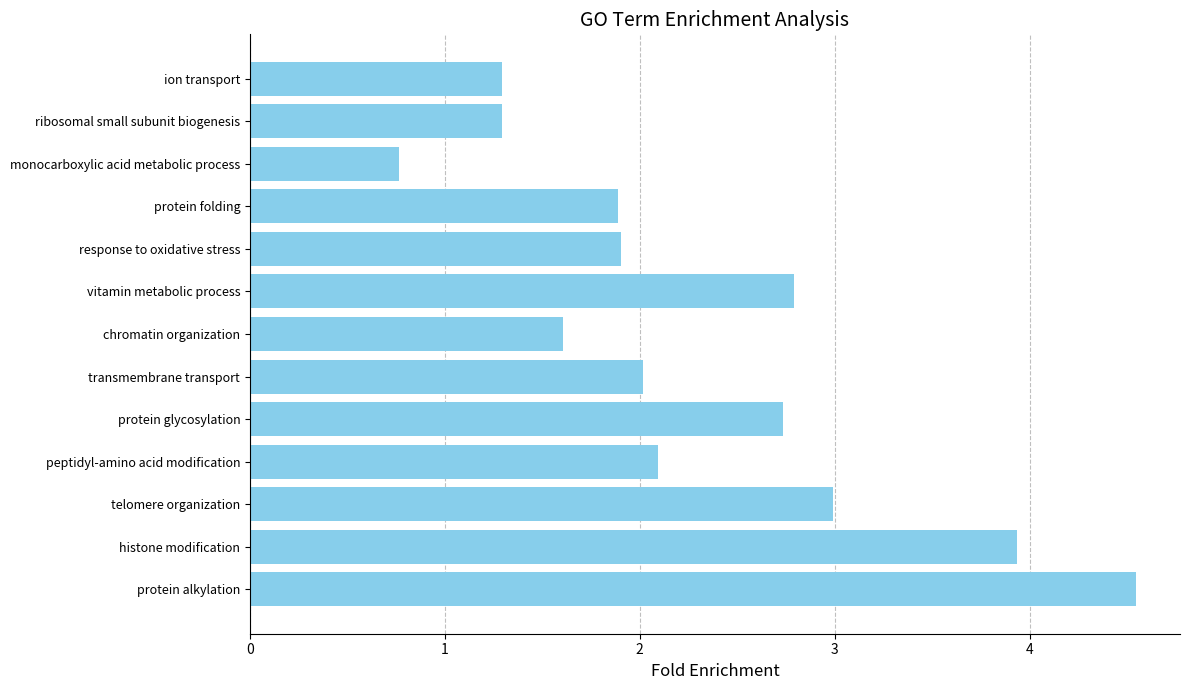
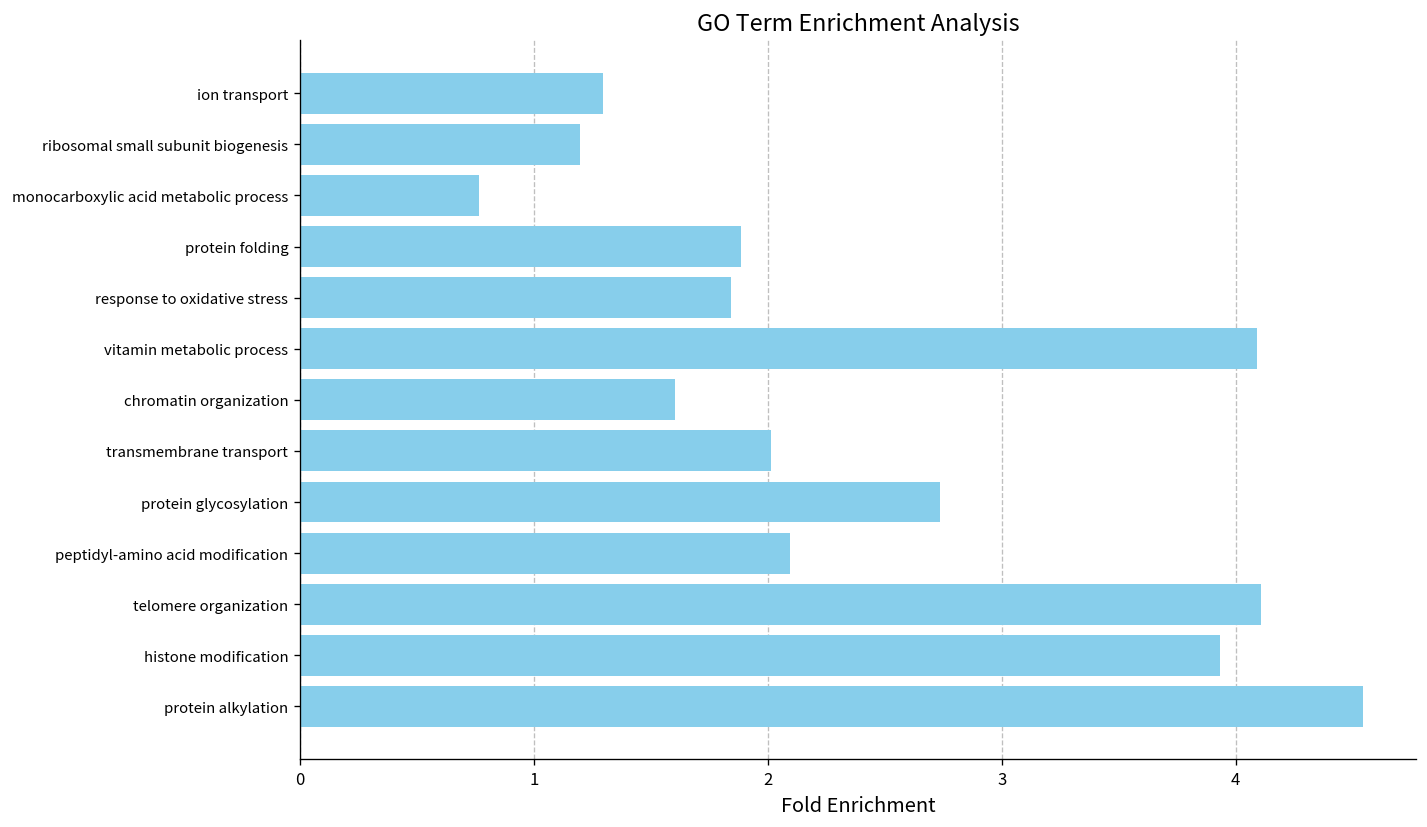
  {
    "ion transport": 1.30,
-   "ribosomal small subunit biogenesis": 1.30,
+   "ribosomal small subunit biogenesis": 1.20,
    "monocarboxylic acid metabolic process": 0.77,
    "protein folding": 1.89,
-   "response to oxidative stress": 1.90,
-   "vitamin metabolic process": 2.79,
+   "response to oxidative stress": 1.84,
+   "vitamin metabolic process": 4.09,
    "chromatin organization": 1.60,
    "transmembrane transport": 2.01,
    "protein glycosylation": 2.74,
    "peptidyl-amino acid modification": 2.09,
-   "telomere organization": 2.99,
+   "telomere organization": 4.11,
    "histone modification": 3.93,
    "protein alkylation": 4.54
  }
